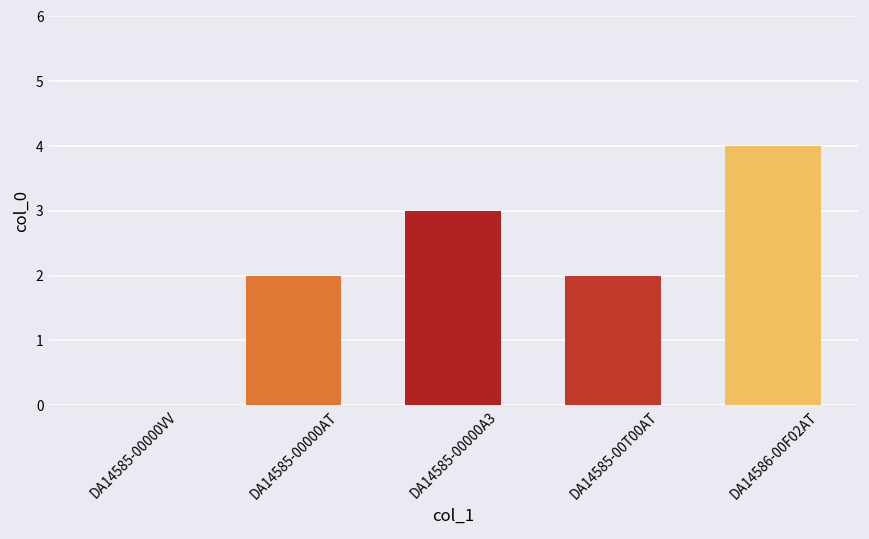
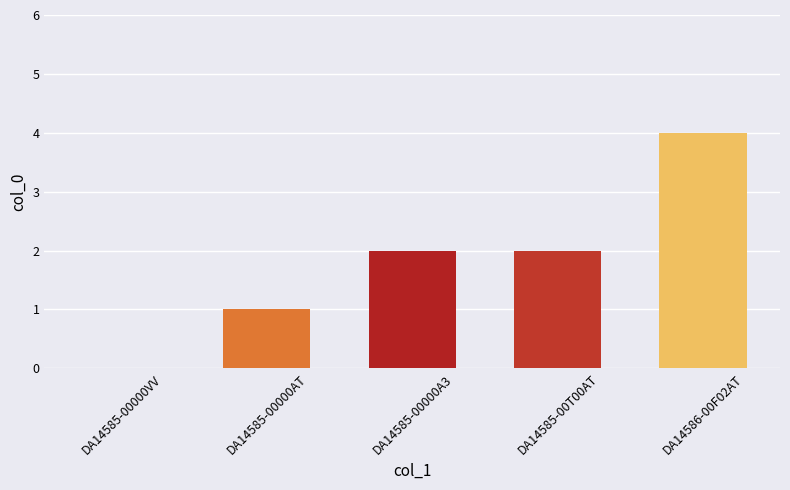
  {
    "DA14585-00000VV": 0,
-   "DA14585-00000AT": 2,
-   "DA14585-00000A3": 3,
+   "DA14585-00000AT": 1,
+   "DA14585-00000A3": 2,
    "DA14585-00T00AT": 2,
    "DA14586-00F02AT": 4
  }
